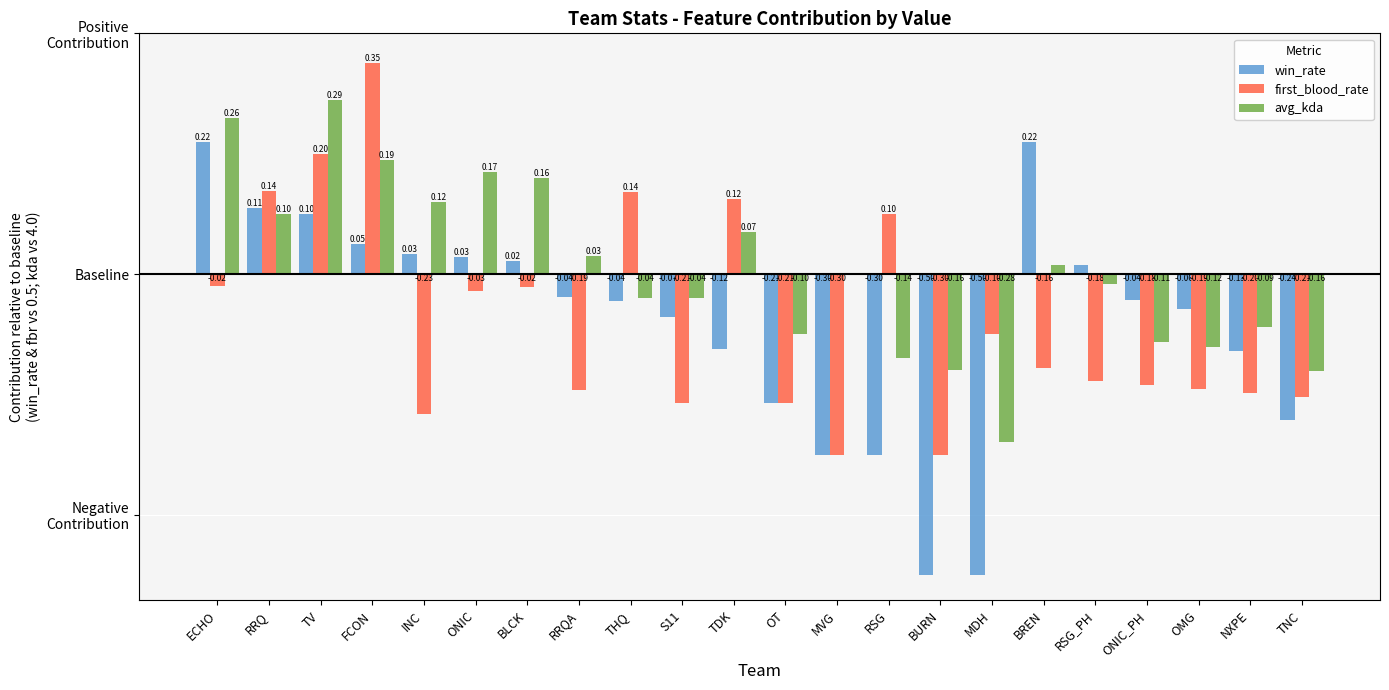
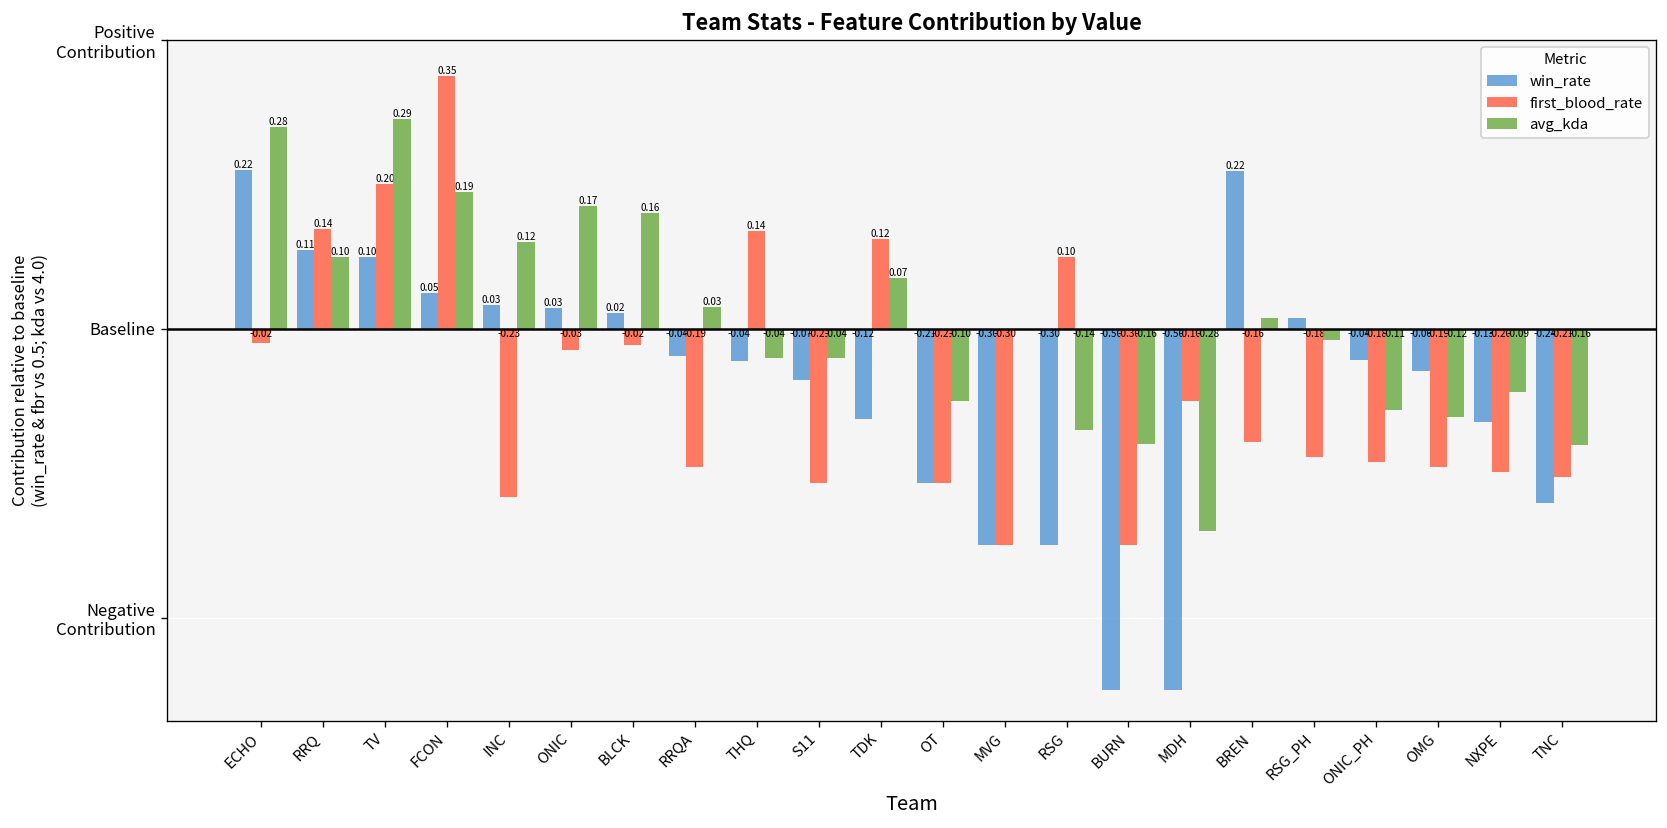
  {
    "win_rate": {
      "ECHO": 0.22,
      "RRQ": 0.11,
      "TV": 0.10,
      "FCON": 0.05,
      "INC": 0.03,
      "ONIC": 0.03,
      "BLCK": 0.02,
      "THQ": -0.04,
      "TDK": -0.12,
      "RSG": -0.30,
      "BREN": 0.22
    },
    "first_blood_rate": {
      "ECHO": -0.02,
      "RRQ": 0.14,
      "TV": 0.20,
      "FCON": 0.35,
      "INC": -0.23,
      "ONIC": -0.03,
      "BLCK": -0.02,
      "THQ": 0.14,
      "TDK": 0.12,
      "RSG": 0.10,
      "BREN": -0.16,
      "RSG_PH": -0.18
    },
    "avg_kda": {
-     "ECHO": 0.26,
+     "ECHO": 0.28,
      "RRQ": 0.10,
      "TV": 0.29,
      "FCON": 0.19,
      "INC": 0.12,
      "ONIC": 0.17,
      "BLCK": 0.16,
      "RRQA": 0.03,
      "THQ": -0.04,
      "TDK": 0.07,
      "RSG": -0.14
    }
  }
